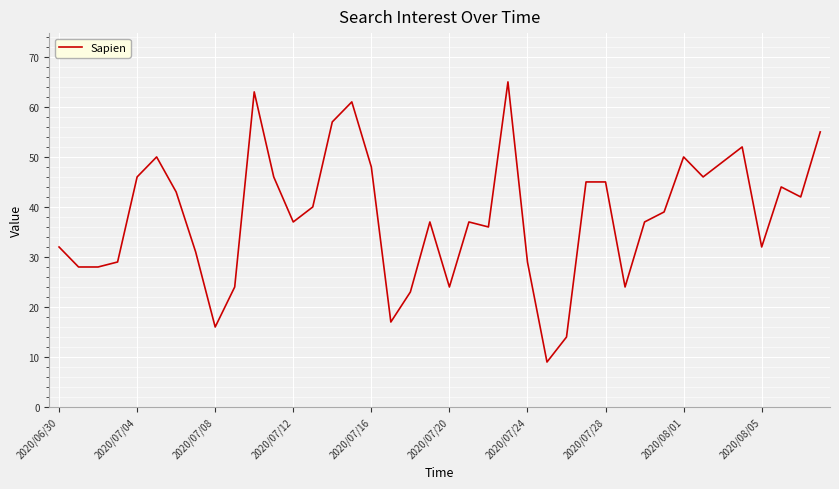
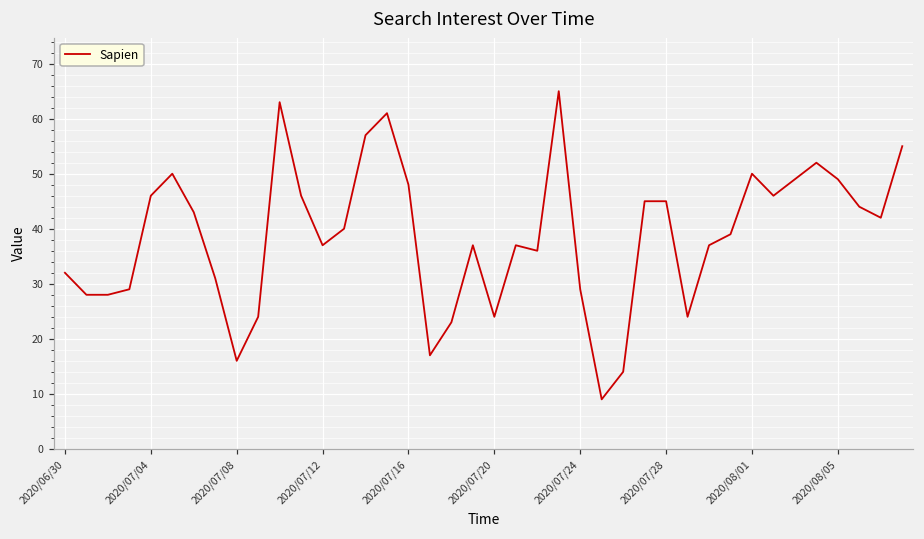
  {
    "2020/06/30": 32,
    "2020/07/04": 46,
    "2020/07/08": 16,
    "2020/07/12": 37,
    "2020/07/16": 48,
    "2020/07/20": 24,
    "2020/07/24": 29,
    "2020/07/28": 45,
    "2020/08/01": 50,
-   "2020/08/05": 32
+   "2020/08/05": 49
  }
